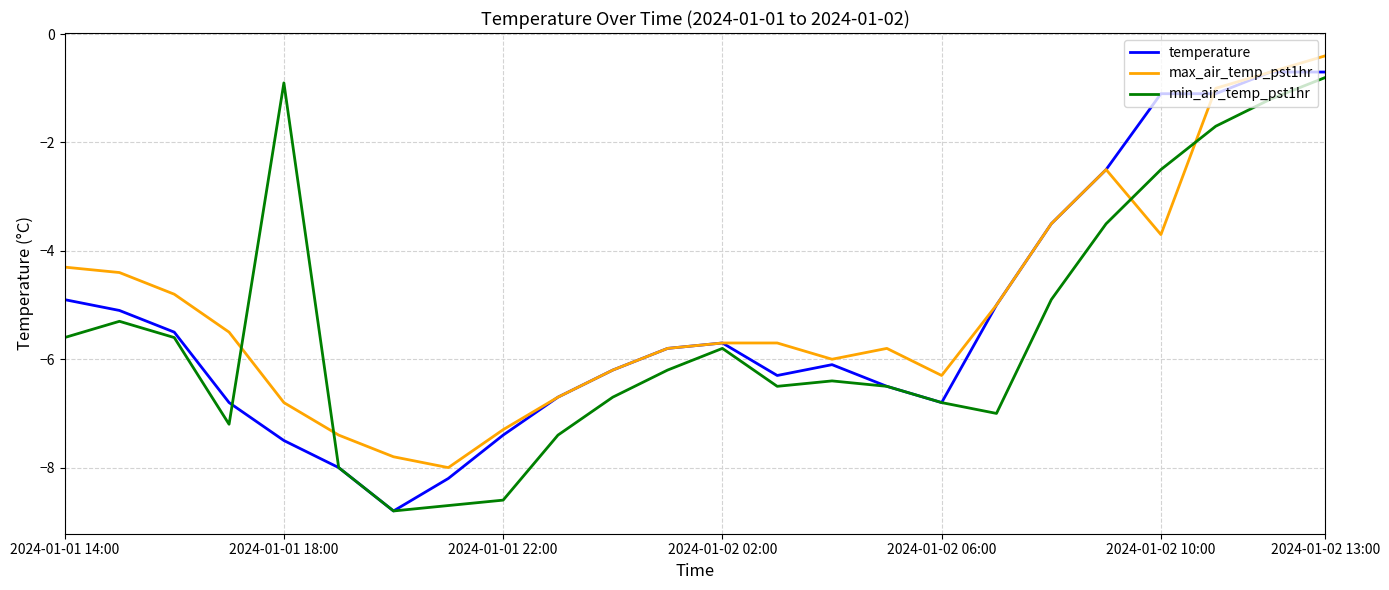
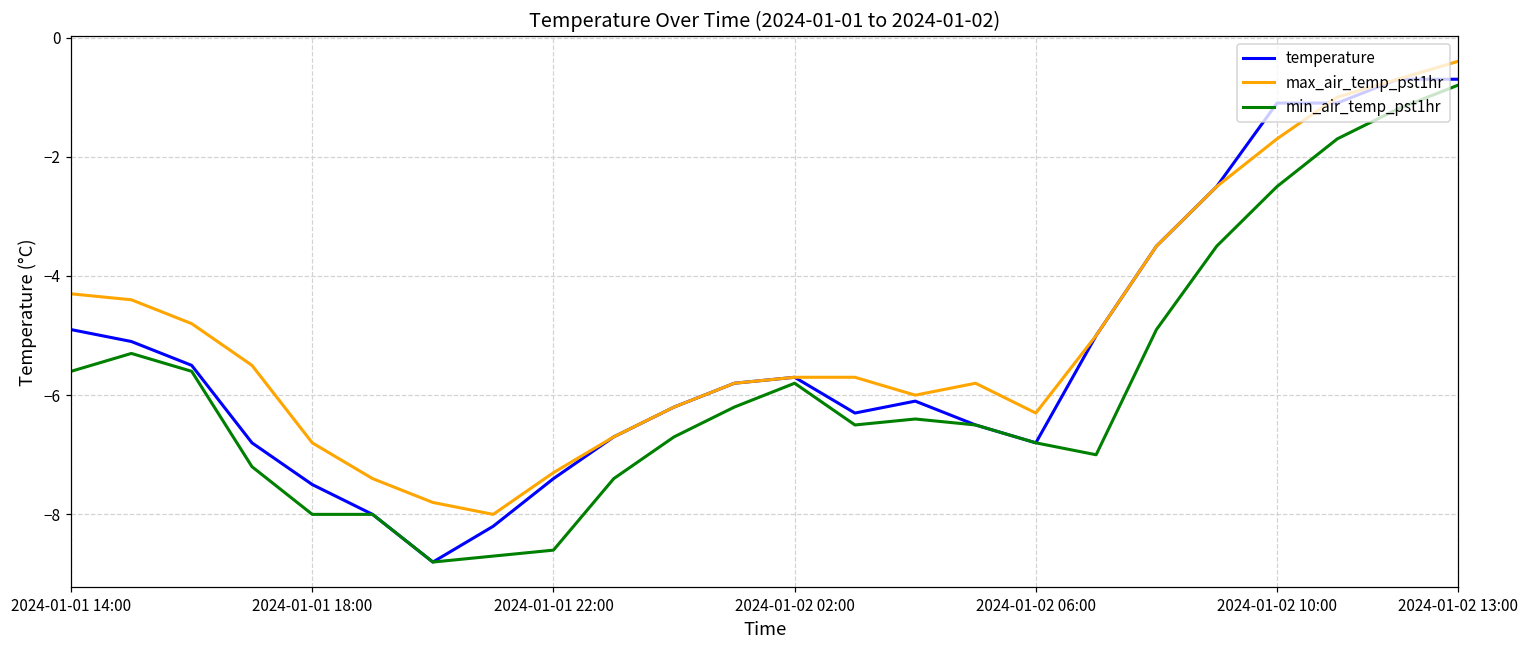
  {
    "temperature": {
      "2024-01-01 14:00": -4.9,
      "2024-01-01 18:00": -7.5,
      "2024-01-01 22:00": -7.4,
      "2024-01-02 13:00": -0.7
    },
    "max_air_temp_pst1hr": {
      "2024-01-01 14:00": -4.3,
      "2024-01-01 18:00": -6.8,
      "2024-01-01 22:00": -7.3,
      "2024-01-02 06:00": -6.3,
-     "2024-01-02 10:00": -3.7,
+     "2024-01-02 10:00": -1.7,
      "2024-01-02 13:00": -0.4
    },
    "min_air_temp_pst1hr": {
      "2024-01-01 14:00": -5.6,
-     "2024-01-01 18:00": -0.9,
+     "2024-01-01 18:00": -8.0,
      "2024-01-01 22:00": -8.6,
      "2024-01-02 02:00": -5.8,
      "2024-01-02 10:00": -2.5,
      "2024-01-02 13:00": -0.8
    }
  }
